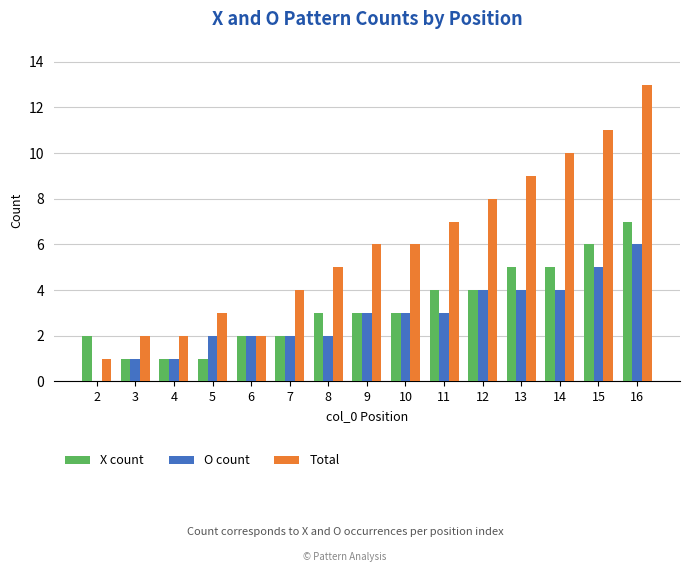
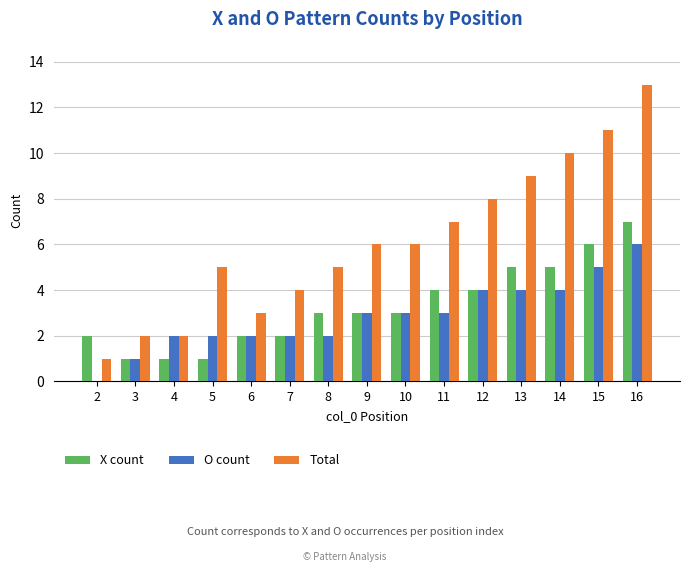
  {
    "X count": {
      "2": 2,
      "3": 1,
      "4": 1,
      "5": 1,
      "6": 2,
      "7": 2,
      "8": 3,
      "9": 3,
      "10": 3,
      "11": 4,
      "12": 4,
      "13": 5,
      "14": 5,
      "15": 6,
      "16": 7
    },
    "O count": {
      "2": 0,
      "3": 1,
-     "4": 1,
+     "4": 2,
      "5": 2,
      "6": 2,
      "7": 2,
      "8": 2,
      "9": 3,
      "10": 3,
      "11": 3,
      "12": 4,
      "13": 4,
      "14": 4,
      "15": 5,
      "16": 6
    },
    "Total": {
      "2": 1,
      "3": 2,
      "4": 2,
-     "5": 3,
-     "6": 2,
+     "5": 5,
+     "6": 3,
      "7": 4,
      "8": 5,
      "9": 6,
      "10": 6,
      "11": 7,
      "12": 8,
      "13": 9,
      "14": 10,
      "15": 11,
      "16": 13
    }
  }
